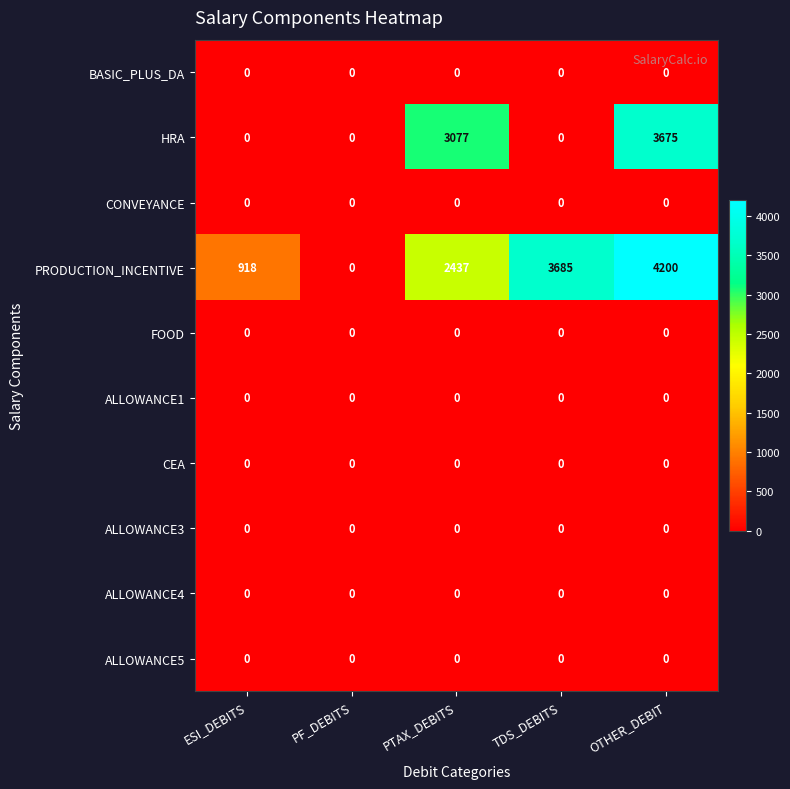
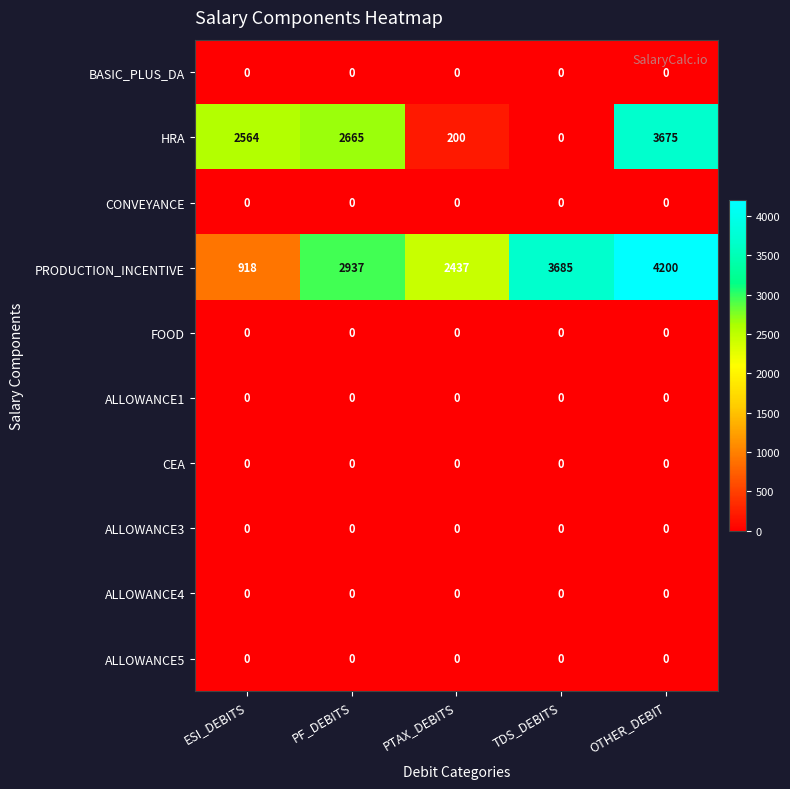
  {
    "BASIC_PLUS_DA": {
      "ESI_DEBITS": 0,
      "PF_DEBITS": 0,
      "PTAX_DEBITS": 0,
      "TDS_DEBITS": 0
    },
    "HRA": {
-     "ESI_DEBITS": 0,
-     "PF_DEBITS": 0,
-     "PTAX_DEBITS": 3077,
+     "ESI_DEBITS": 2564,
+     "PF_DEBITS": 2665,
+     "PTAX_DEBITS": 200,
      "TDS_DEBITS": 0,
      "OTHER_DEBIT": 3675
    },
    "CONVEYANCE": {
      "ESI_DEBITS": 0,
      "PF_DEBITS": 0,
      "PTAX_DEBITS": 0,
      "TDS_DEBITS": 0,
      "OTHER_DEBIT": 0
    },
    "PRODUCTION_INCENTIVE": {
      "ESI_DEBITS": 918,
-     "PF_DEBITS": 0,
+     "PF_DEBITS": 2937,
      "PTAX_DEBITS": 2437,
      "TDS_DEBITS": 3685,
      "OTHER_DEBIT": 4200
    },
    "FOOD": {
      "ESI_DEBITS": 0,
      "PF_DEBITS": 0,
      "PTAX_DEBITS": 0,
      "TDS_DEBITS": 0,
      "OTHER_DEBIT": 0
    },
    "ALLOWANCE1": {
      "ESI_DEBITS": 0,
      "PF_DEBITS": 0,
      "PTAX_DEBITS": 0,
      "TDS_DEBITS": 0,
      "OTHER_DEBIT": 0
    },
    "CEA": {
      "ESI_DEBITS": 0,
      "PF_DEBITS": 0,
      "PTAX_DEBITS": 0,
      "TDS_DEBITS": 0,
      "OTHER_DEBIT": 0
    },
    "ALLOWANCE3": {
      "ESI_DEBITS": 0,
      "PF_DEBITS": 0,
      "PTAX_DEBITS": 0,
      "TDS_DEBITS": 0,
      "OTHER_DEBIT": 0
    },
    "ALLOWANCE4": {
      "ESI_DEBITS": 0,
      "PF_DEBITS": 0,
      "PTAX_DEBITS": 0,
      "TDS_DEBITS": 0,
      "OTHER_DEBIT": 0
    },
    "ALLOWANCE5": {
      "ESI_DEBITS": 0,
      "PF_DEBITS": 0,
      "PTAX_DEBITS": 0,
      "TDS_DEBITS": 0,
      "OTHER_DEBIT": 0
    }
  }
